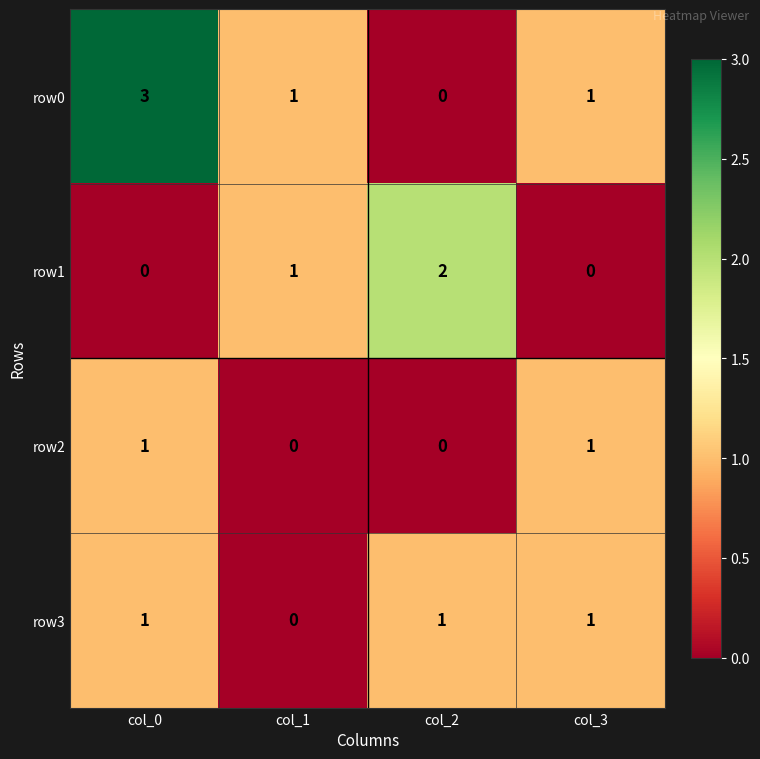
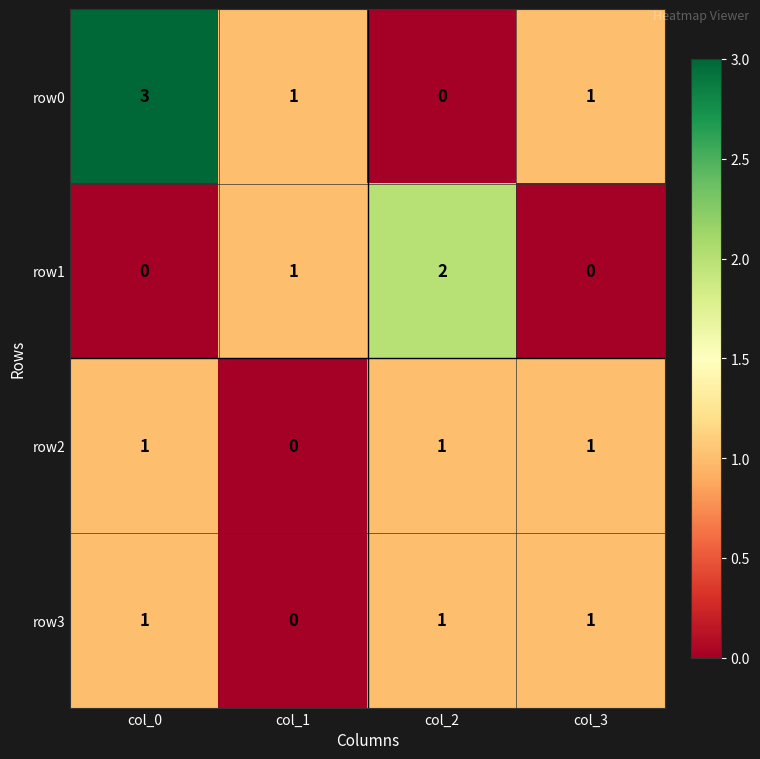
  {
    "row0": {
      "col_0": 3,
      "col_1": 1,
      "col_2": 0,
      "col_3": 1
    },
    "row1": {
      "col_0": 0,
      "col_1": 1,
      "col_2": 2,
      "col_3": 0
    },
    "row2": {
      "col_0": 1,
      "col_1": 0,
-     "col_2": 0,
+     "col_2": 1,
      "col_3": 1
    },
    "row3": {
      "col_0": 1,
      "col_1": 0,
      "col_2": 1,
      "col_3": 1
    }
  }
